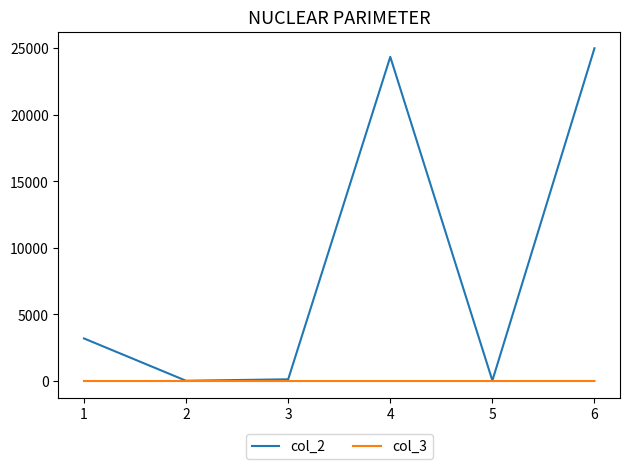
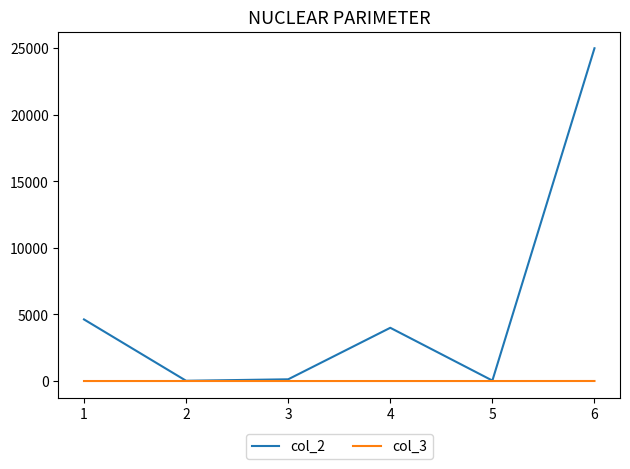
  {
    "col_2": {
-     "1": 3200,
-     "4": 24400,
+     "1": 4600,
+     "4": 4000,
      "6": 25000
    },
    "col_3": {
      "1": 0,
      "4": 0,
      "6": 0
    }
  }
